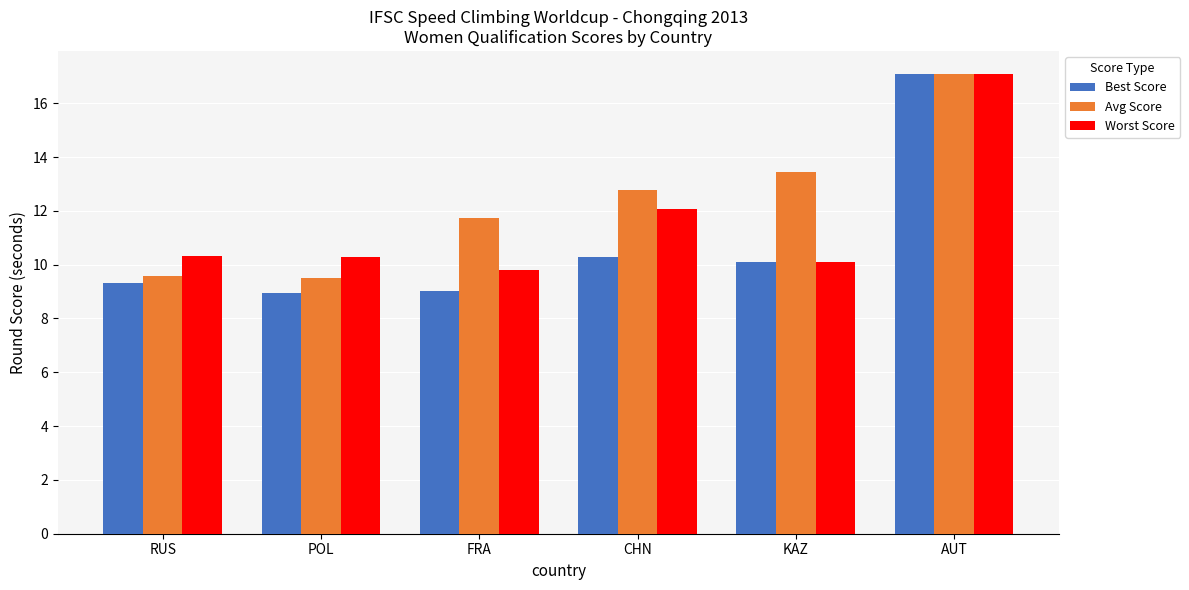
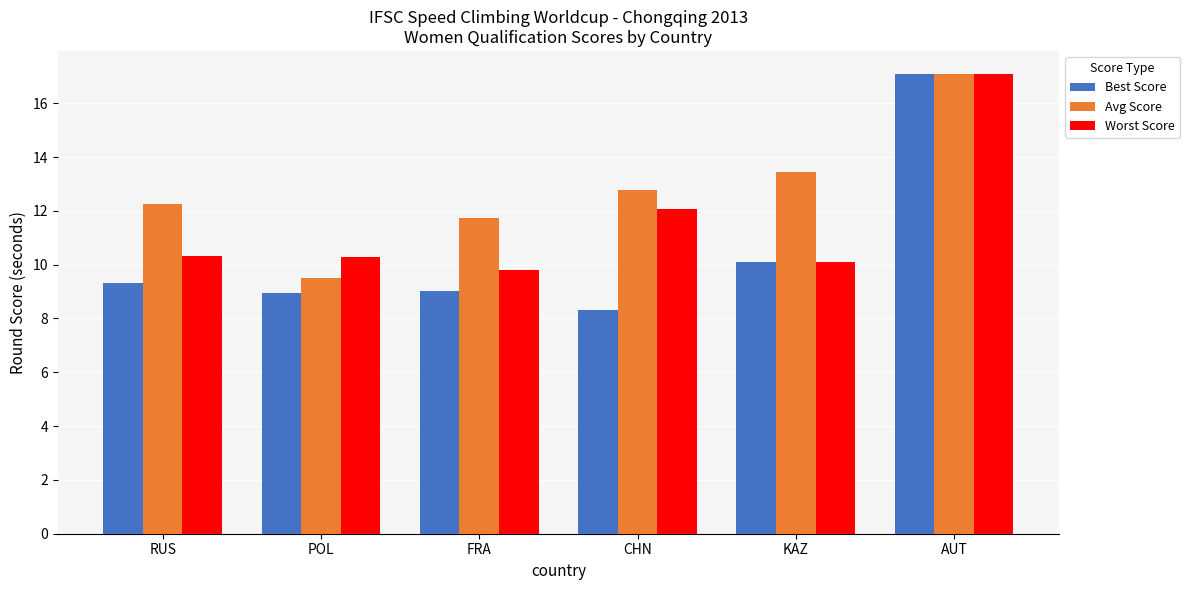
  {
    "Best Score": {
      "RUS": 9.3,
      "POL": 8.9,
      "FRA": 9.0,
-     "CHN": 10.3,
+     "CHN": 8.3,
      "KAZ": 10.1,
      "AUT": 17.1
    },
    "Avg Score": {
-     "RUS": 9.6,
+     "RUS": 12.2,
      "POL": 9.5,
      "FRA": 11.7,
      "CHN": 12.8,
      "KAZ": 13.4,
      "AUT": 17.1
    },
    "Worst Score": {
      "RUS": 10.3,
      "POL": 10.3,
      "FRA": 9.8,
      "CHN": 12.1,
      "KAZ": 10.1,
      "AUT": 17.1
    }
  }
